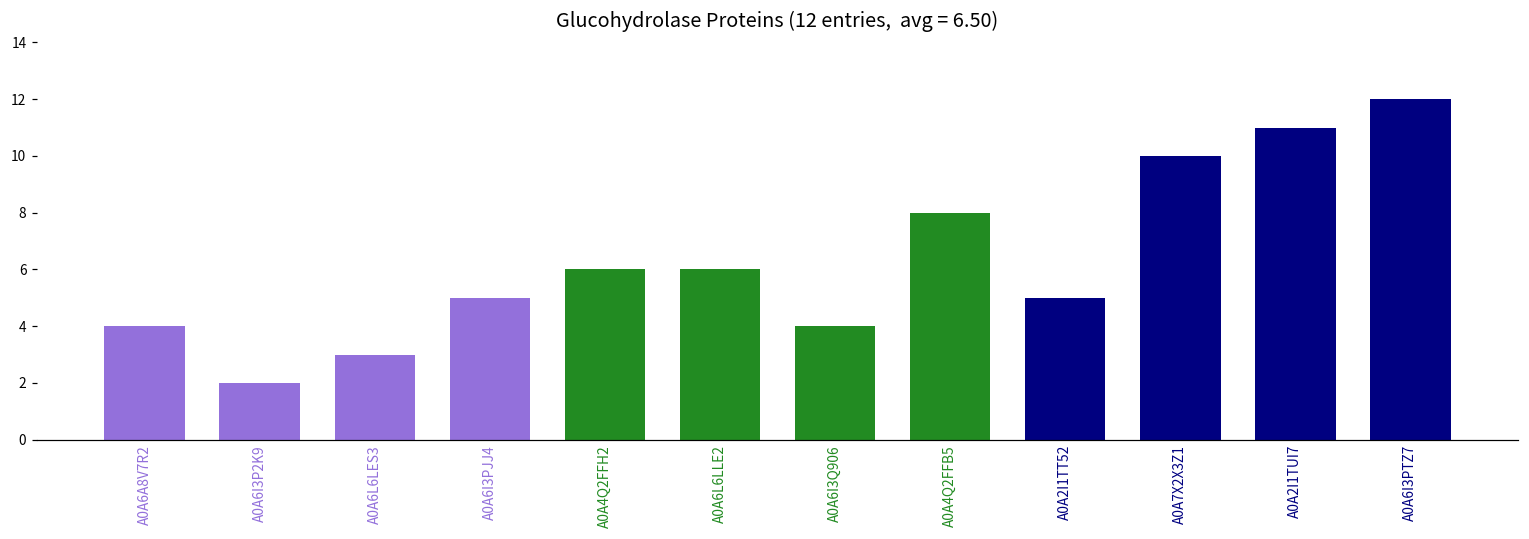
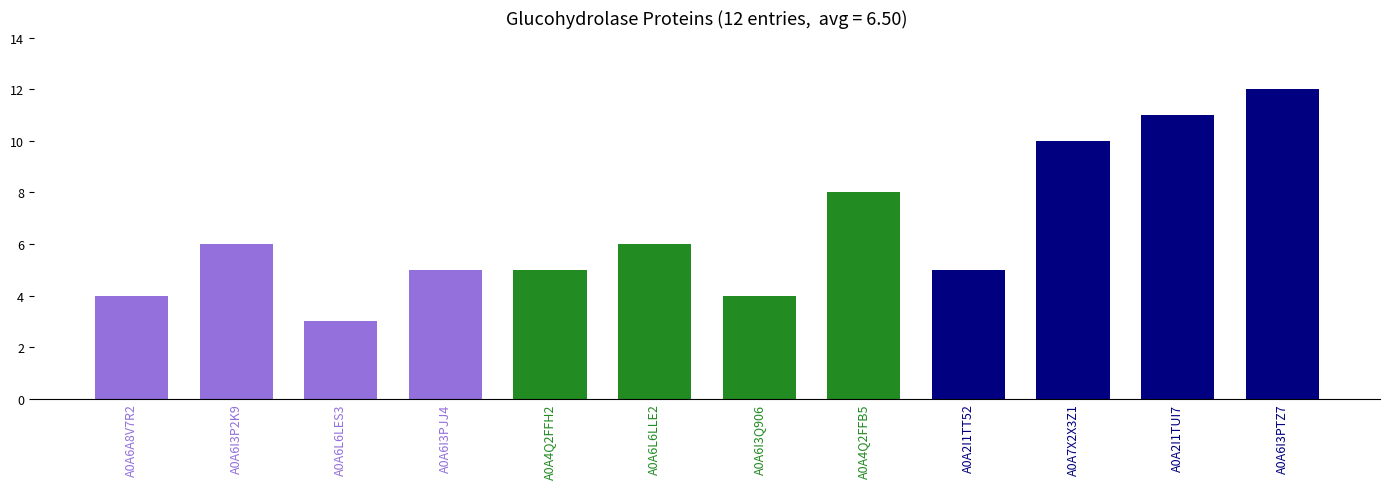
  {
    "A0A6A8V7R2": 4,
-   "A0A6I3P2K9": 2,
+   "A0A6I3P2K9": 6,
    "A0A6L6LES3": 3,
    "A0A6I3PJJ4": 5,
-   "A0A4Q2FFH2": 6,
+   "A0A4Q2FFH2": 5,
    "A0A6L6LLE2": 6,
    "A0A6I3Q906": 4,
    "A0A4Q2FFB5": 8,
    "A0A2I1TT52": 5,
    "A0A7X2X3Z1": 10,
    "A0A2I1TUI7": 11,
    "A0A6I3PTZ7": 12
  }
